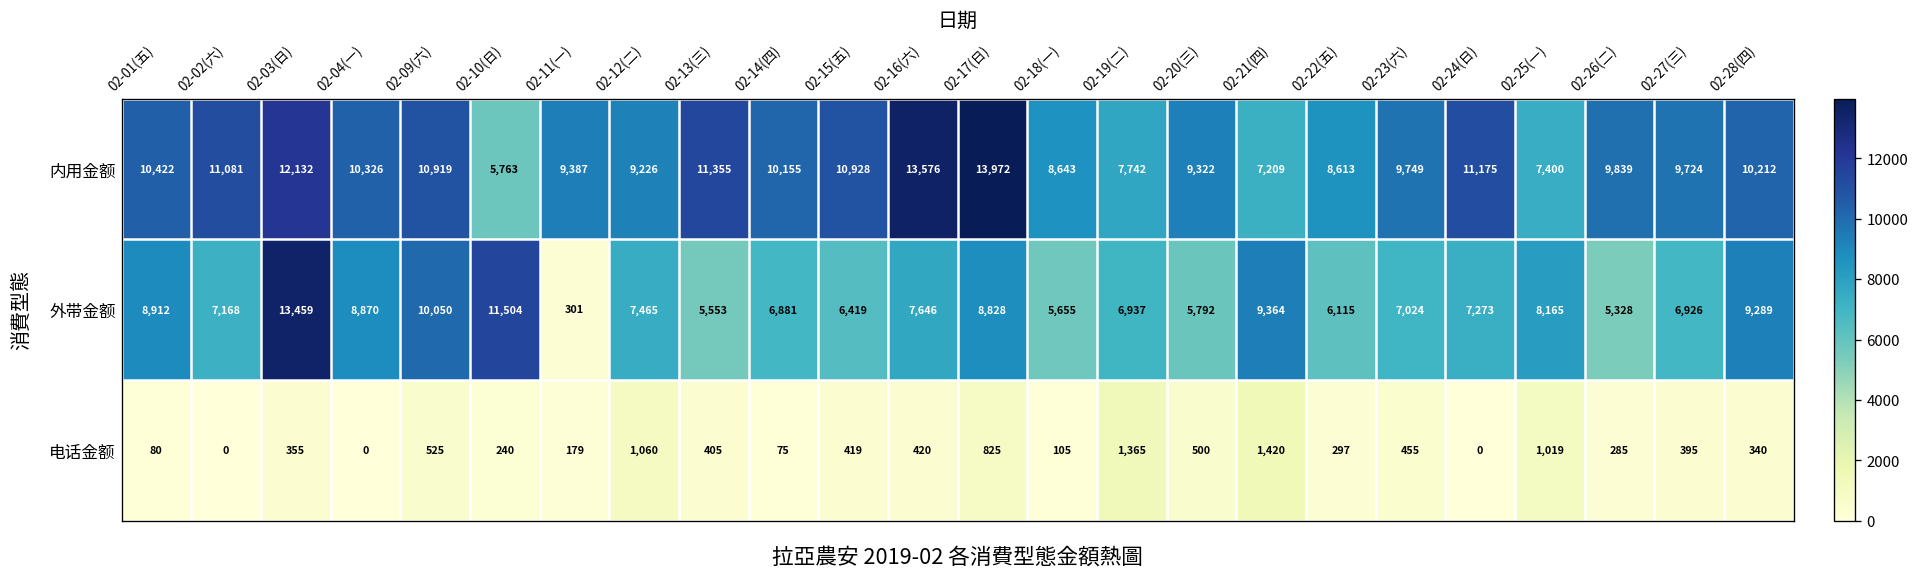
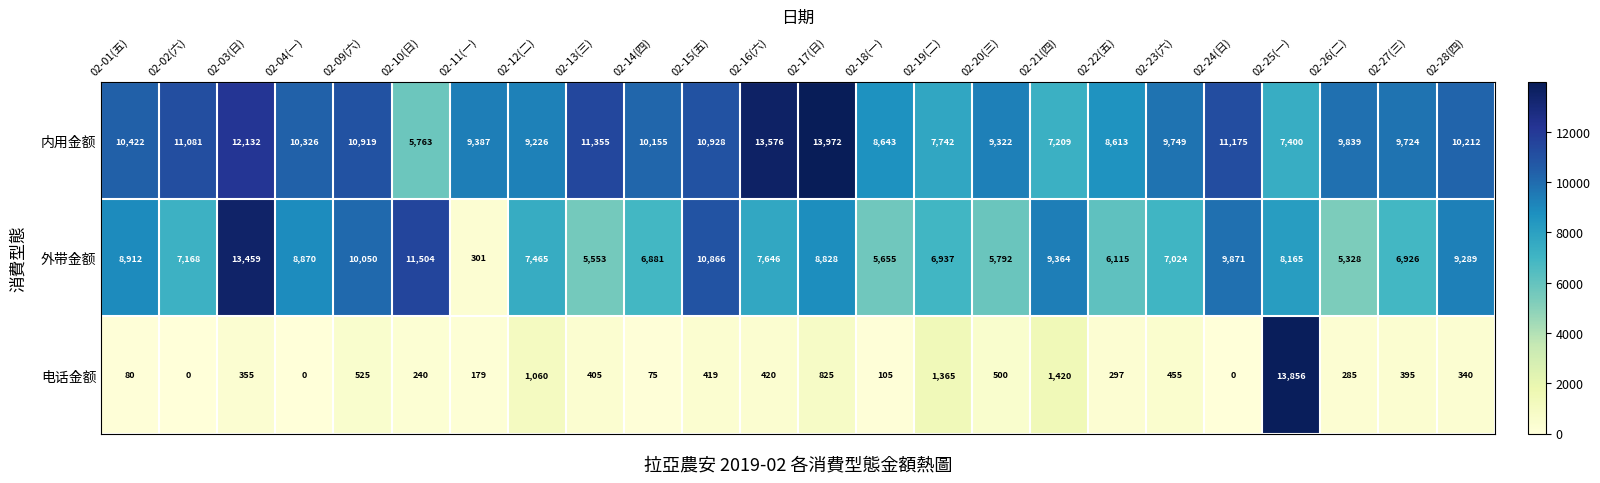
  {
    "内用金额": {
      "02-01(五)": "10,422",
      "02-02(六)": "11,081",
      "02-03(日)": "12,132",
      "02-04(一)": "10,326",
      "02-09(六)": "10,919",
      "02-10(日)": "5,763",
      "02-11(一)": "9,387",
      "02-12(二)": "9,226",
      "02-13(三)": "11,355",
      "02-14(四)": "10,155",
      "02-15(五)": "10,928",
      "02-16(六)": "13,576",
      "02-17(日)": "13,972",
      "02-18(一)": "8,643",
      "02-19(二)": "7,742",
      "02-20(三)": "9,322",
      "02-21(四)": "7,209",
      "02-22(五)": "8,613",
      "02-23(六)": "9,749",
      "02-24(日)": "11,175",
      "02-25(一)": "7,400",
      "02-26(二)": "9,839",
      "02-27(三)": "9,724",
      "02-28(四)": "10,212"
    },
    "外带金额": {
      "02-01(五)": "8,912",
      "02-02(六)": "7,168",
      "02-03(日)": "13,459",
      "02-04(一)": "8,870",
      "02-09(六)": "10,050",
      "02-10(日)": "11,504",
      "02-11(一)": "301",
      "02-12(二)": "7,465",
      "02-13(三)": "5,553",
      "02-14(四)": "6,881",
-     "02-15(五)": "6,419",
+     "02-15(五)": "10,866",
      "02-16(六)": "7,646",
      "02-17(日)": "8,828",
      "02-18(一)": "5,655",
      "02-19(二)": "6,937",
      "02-20(三)": "5,792",
      "02-21(四)": "9,364",
      "02-22(五)": "6,115",
      "02-23(六)": "7,024",
-     "02-24(日)": "7,273",
+     "02-24(日)": "9,871",
      "02-25(一)": "8,165",
      "02-26(二)": "5,328",
      "02-27(三)": "6,926",
      "02-28(四)": "9,289"
    },
    "电话金额": {
      "02-01(五)": "80",
      "02-02(六)": "0",
      "02-03(日)": "355",
      "02-04(一)": "0",
      "02-09(六)": "525",
      "02-10(日)": "240",
      "02-11(一)": "179",
      "02-12(二)": "1,060",
      "02-13(三)": "405",
      "02-14(四)": "75",
      "02-15(五)": "419",
      "02-16(六)": "420",
      "02-17(日)": "825",
      "02-18(一)": "105",
      "02-19(二)": "1,365",
      "02-20(三)": "500",
      "02-21(四)": "1,420",
      "02-22(五)": "297",
      "02-23(六)": "455",
      "02-24(日)": "0",
-     "02-25(一)": "1,019",
+     "02-25(一)": "13,856",
      "02-26(二)": "285",
      "02-27(三)": "395",
      "02-28(四)": "340"
    }
  }
